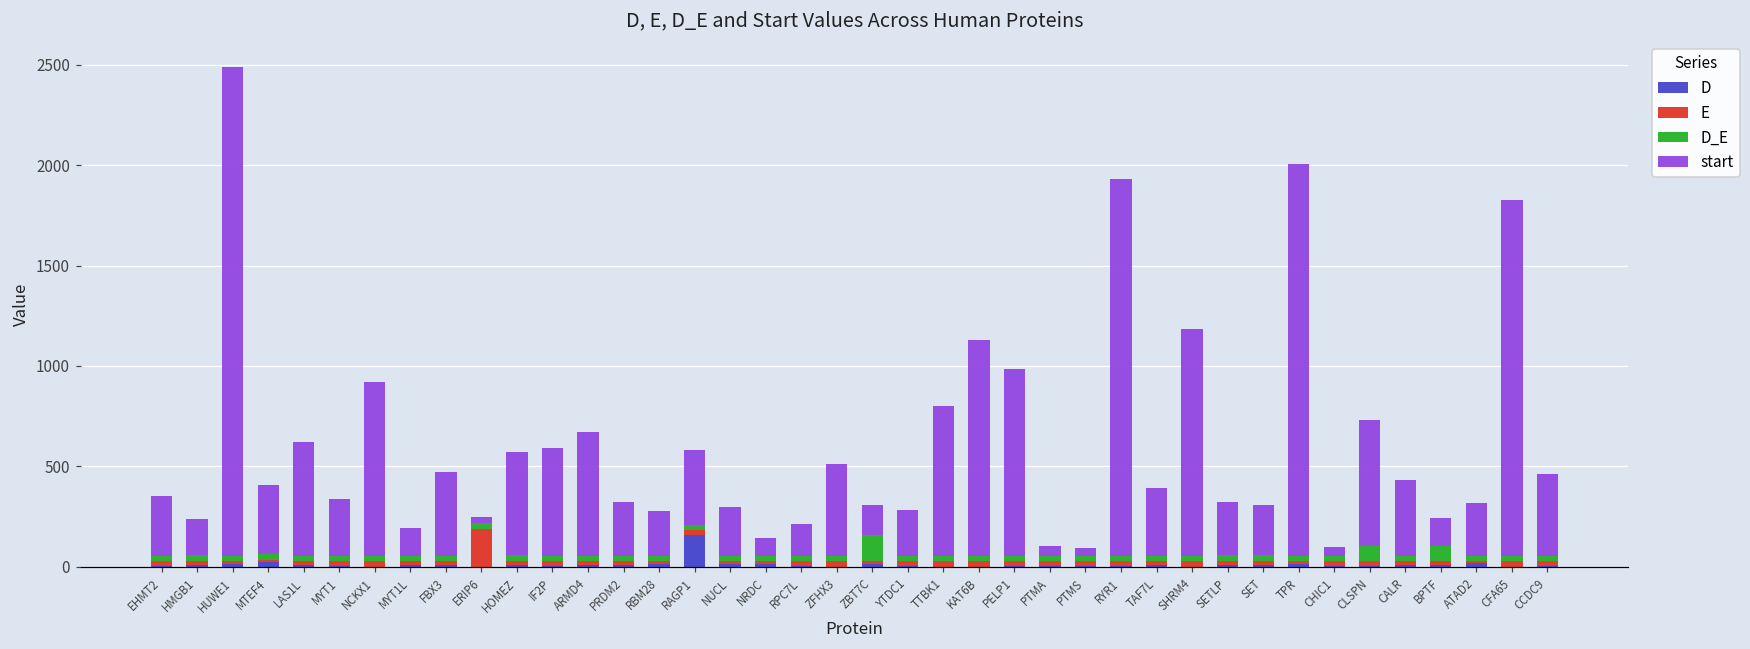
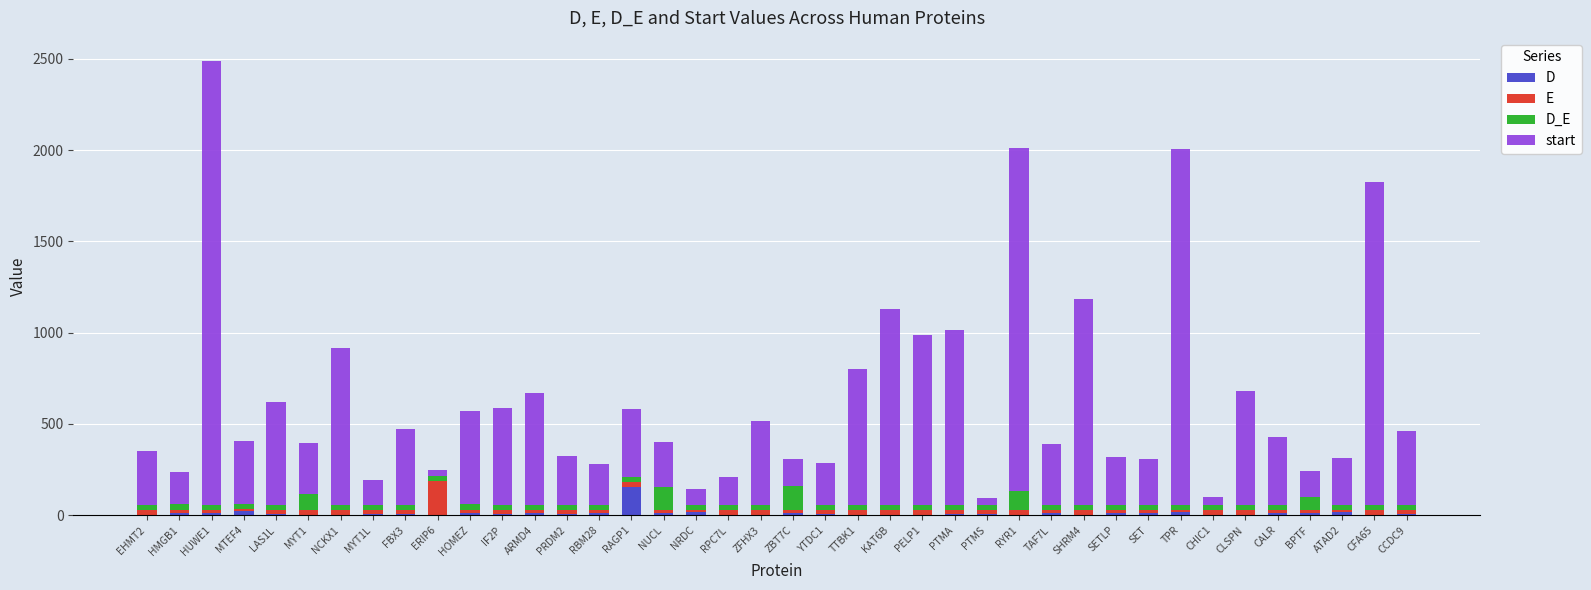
  {
    "D": {
      "HUWE1": 10,
      "MTEF4": 20,
      "ERIP6": 0,
      "RAGP1": 160,
      "NRDC": 20,
      "ZBT7C": 10,
      "SHRM4": 0,
      "TPR": 20,
      "ATAD2": 20
    },
    "E": {
      "EHMT2": 30,
      "HMGB1": 20,
      "LAS1L": 20,
      "MYT1": 30,
      "NCKX1": 30,
      "MYT1L": 20,
      "FBX3": 20,
      "ERIP6": 190,
      "HOMEZ": 20,
      "IF2P": 20,
      "ARMD4": 20,
      "PRDM2": 20,
      "RBM28": 10,
      "RAGP1": 30,
      "NUCL": 10,
      "RPC7L": 20,
      "ZFHX3": 30,
      "YTDC1": 20,
      "TTBK1": 30,
      "KAT6B": 30,
      "PELP1": 30,
      "PTMA": 20,
      "PTMS": 20,
      "RYR1": 20,
      "TAF7L": 20,
      "SHRM4": 30,
      "SETLP": 20,
      "SET": 20,
      "CHIC1": 30,
      "CLSPN": 30,
      "CALR": 20,
      "BPTF": 20,
      "CFA65": 30,
      "CCDC9": 20
    },
    "D_E": {
      "EHMT2": 30,
      "HMGB1": 30,
      "HUWE1": 30,
      "MTEF4": 30,
      "LAS1L": 30,
-     "MYT1": 30,
+     "MYT1": 90,
      "NCKX1": 30,
      "MYT1L": 30,
      "FBX3": 30,
      "ERIP6": 30,
      "HOMEZ": 30,
      "IF2P": 30,
      "ARMD4": 30,
      "PRDM2": 30,
      "RBM28": 30,
      "RAGP1": 30,
-     "NUCL": 30,
+     "NUCL": 130,
      "NRDC": 30,
      "RPC7L": 30,
      "ZFHX3": 30,
      "ZBT7C": 130,
      "YTDC1": 30,
      "TTBK1": 30,
      "KAT6B": 30,
      "PELP1": 30,
      "PTMA": 30,
      "PTMS": 30,
-     "RYR1": 30,
+     "RYR1": 110,
      "TAF7L": 30,
      "SHRM4": 30,
      "SETLP": 30,
      "SET": 30,
      "TPR": 30,
      "CHIC1": 30,
-     "CLSPN": 80,
+     "CLSPN": 30,
      "CALR": 30,
      "BPTF": 70,
      "ATAD2": 30,
      "CFA65": 30,
      "CCDC9": 30
    },
    "start": {
      "EHMT2": 300,
      "HMGB1": 180,
      "HUWE1": 2440,
      "MTEF4": 340,
      "LAS1L": 570,
      "MYT1": 280,
      "NCKX1": 860,
      "MYT1L": 140,
      "FBX3": 420,
      "ERIP6": 30,
      "HOMEZ": 510,
      "IF2P": 540,
      "ARMD4": 620,
      "PRDM2": 270,
      "RBM28": 220,
      "RAGP1": 370,
      "NUCL": 250,
      "NRDC": 90,
      "RPC7L": 160,
      "ZFHX3": 460,
      "ZBT7C": 150,
      "YTDC1": 230,
      "TTBK1": 750,
      "KAT6B": 1080,
      "PELP1": 930,
-     "PTMA": 50,
+     "PTMA": 960,
      "PTMS": 40,
      "RYR1": 1880,
      "TAF7L": 340,
      "SHRM4": 1130,
      "SETLP": 270,
      "SET": 250,
      "TPR": 1950,
      "CHIC1": 40,
      "CLSPN": 630,
      "CALR": 380,
      "BPTF": 140,
      "ATAD2": 260,
      "CFA65": 1770,
      "CCDC9": 410
    }
  }
